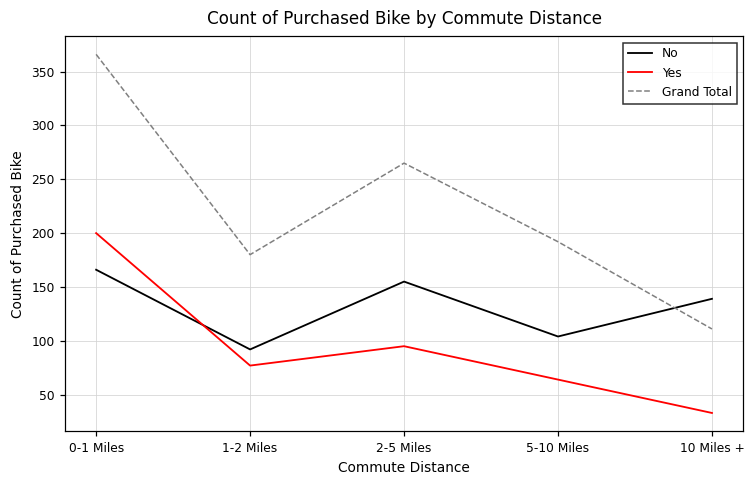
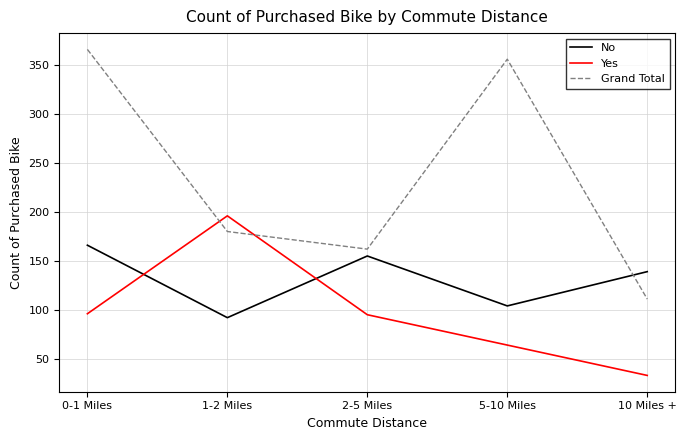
  {
    "No": {
      "0-1 Miles": 170,
      "1-2 Miles": 90,
      "2-5 Miles": 160,
      "5-10 Miles": 100,
      "10 Miles +": 140
    },
    "Yes": {
-     "0-1 Miles": 200,
-     "1-2 Miles": 80,
+     "0-1 Miles": 100,
+     "1-2 Miles": 200,
      "2-5 Miles": 100,
      "5-10 Miles": 60,
      "10 Miles +": 30
    },
    "Grand Total": {
      "0-1 Miles": 370,
      "1-2 Miles": 180,
-     "2-5 Miles": 270,
-     "5-10 Miles": 190,
+     "2-5 Miles": 160,
+     "5-10 Miles": 360,
      "10 Miles +": 110
    }
  }
